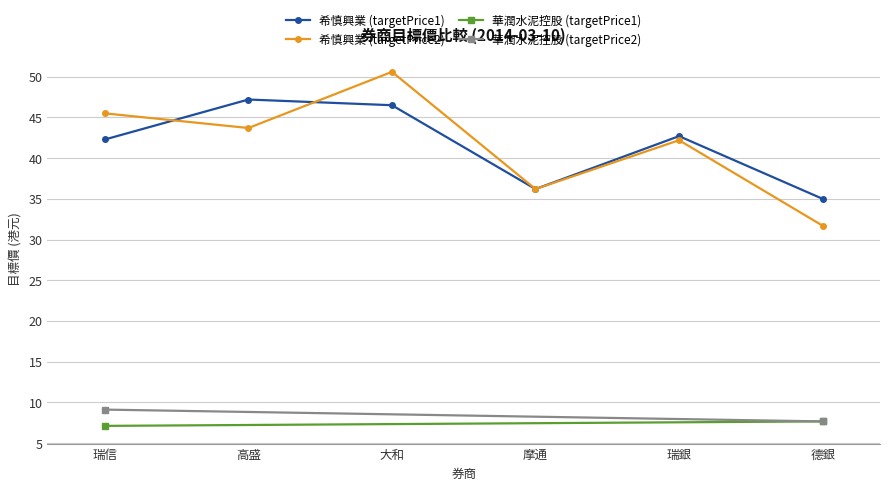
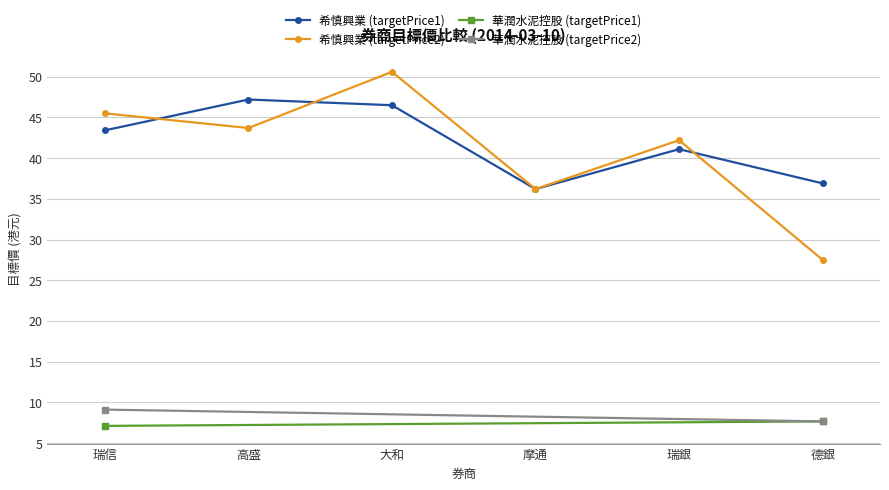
  {
    "希慎興業 (targetPrice1)": {
-     "瑞信": 42,
+     "瑞信": 43,
      "高盛": 47,
      "大和": 47,
-     "瑞銀": 43,
-     "德銀": 35
+     "瑞銀": 41,
+     "德銀": 37
    },
    "希慎興業 (targetPrice2)": {
      "瑞信": 46,
      "高盛": 44,
      "大和": 51,
      "瑞銀": 42,
-     "德銀": 32
+     "德銀": 28
    },
    "華潤水泥控股 (targetPrice1)": {
      "瑞信": 7
    },
    "華潤水泥控股 (targetPrice2)": {
      "瑞信": 9
    }
  }
